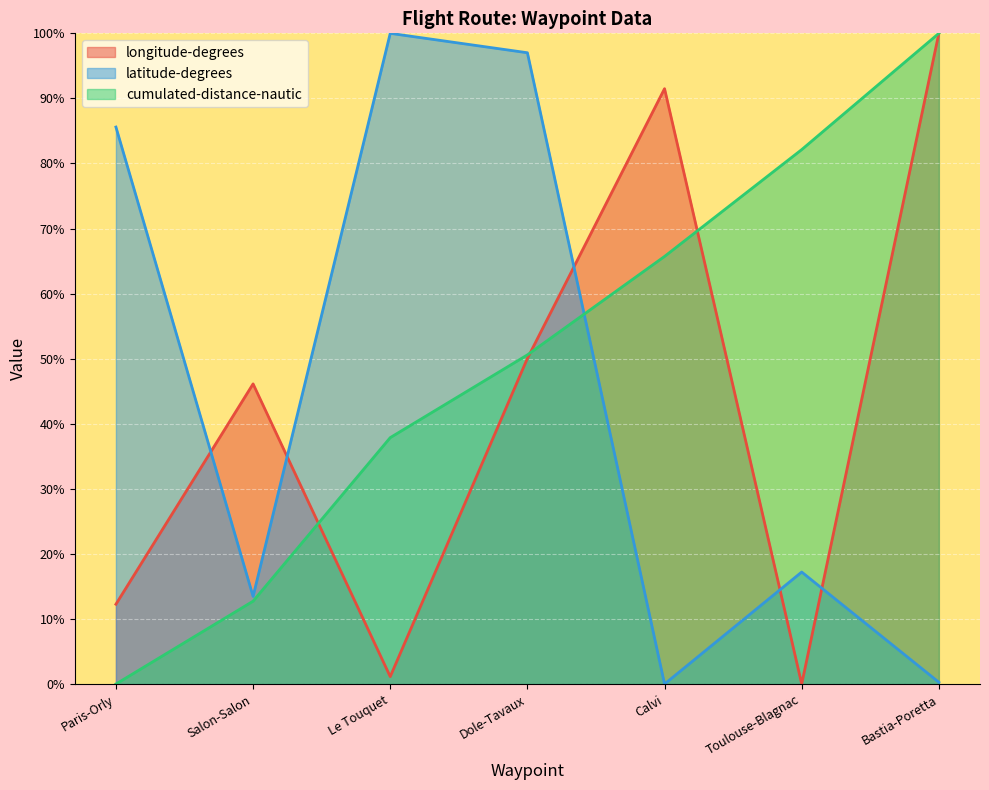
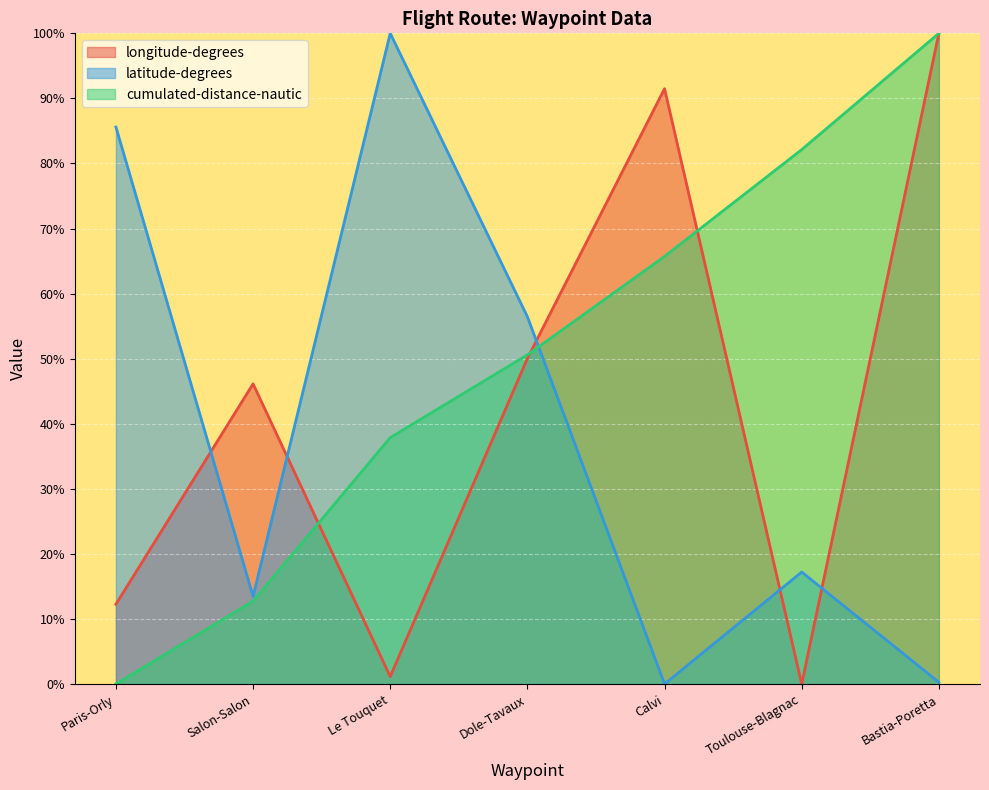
  {
    "longitude-degrees": {
      "Paris-Orly": "12%",
      "Salon-Salon": "46%",
      "Le Touquet": "1%",
      "Dole-Tavaux": "50%",
      "Calvi": "91%",
      "Toulouse-Blagnac": "0%"
    },
    "latitude-degrees": {
      "Paris-Orly": "86%",
      "Salon-Salon": "13%",
      "Le Touquet": "100%",
-     "Dole-Tavaux": "97%",
+     "Dole-Tavaux": "56%",
      "Calvi": "0%",
      "Toulouse-Blagnac": "17%",
      "Bastia-Poretta": "0%"
    },
    "cumulated-distance-nautic": {
      "Paris-Orly": "0%",
      "Salon-Salon": "13%",
      "Le Touquet": "38%",
      "Dole-Tavaux": "51%",
      "Calvi": "66%",
      "Toulouse-Blagnac": "82%"
    }
  }
